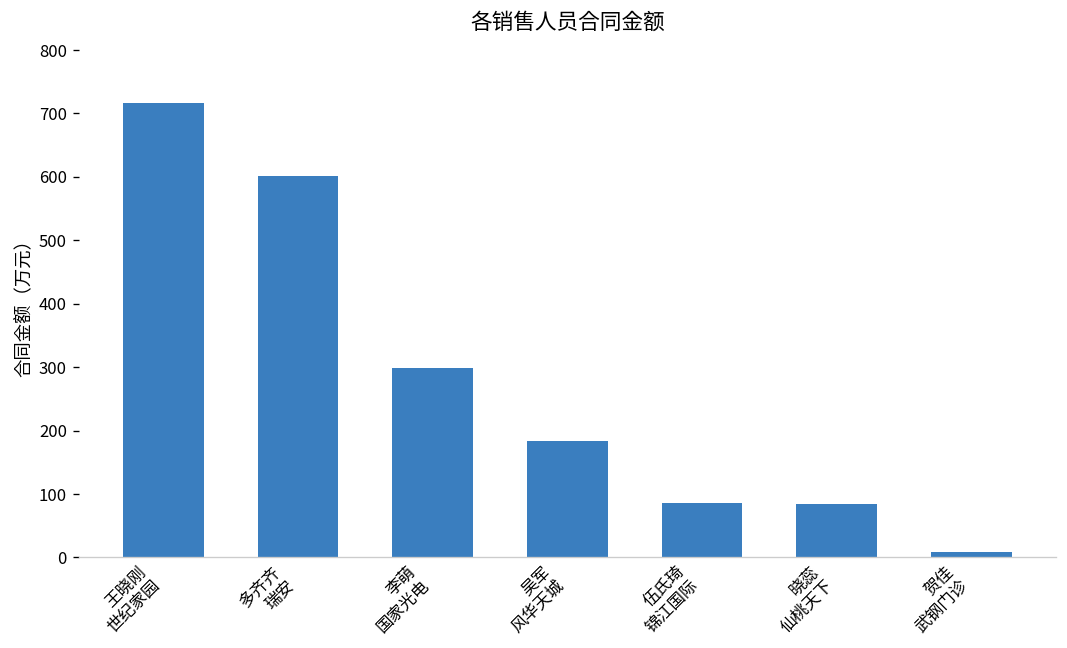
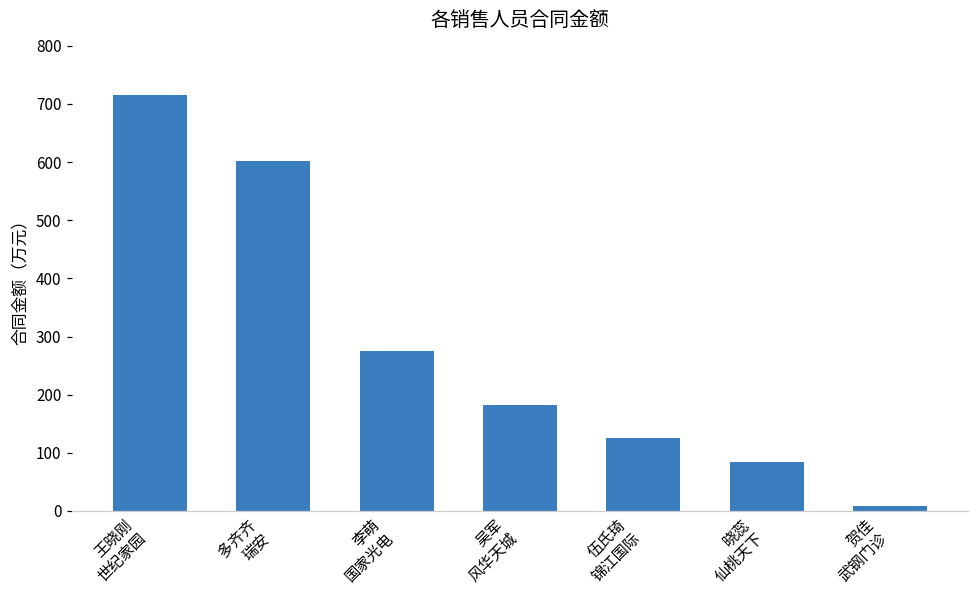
  {
    "王晓刚 世纪家园": 720,
    "多齐齐 瑞安": 600,
-   "李萌 国家光电": 300,
+   "李萌 国家光电": 280,
    "吴军 风华天城": 180,
-   "伍氏琦 锦江国际": 90,
+   "伍氏琦 锦江国际": 130,
    "晓蕊 仙桃天下": 80,
    "贺佳 武钢门诊": 10
  }
